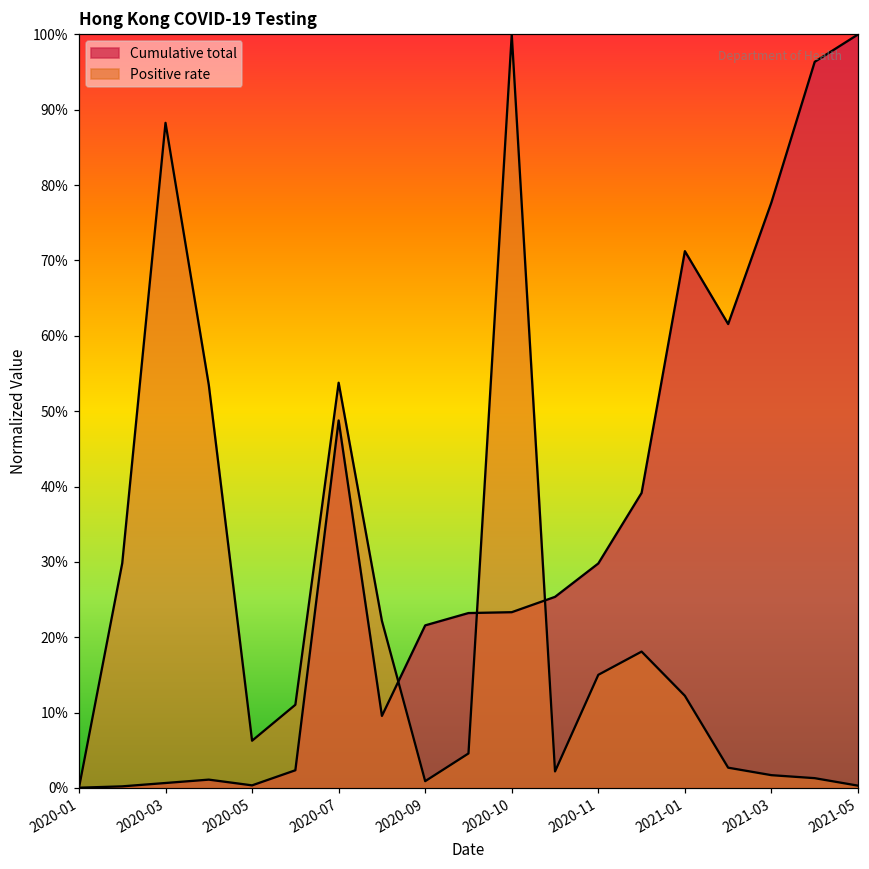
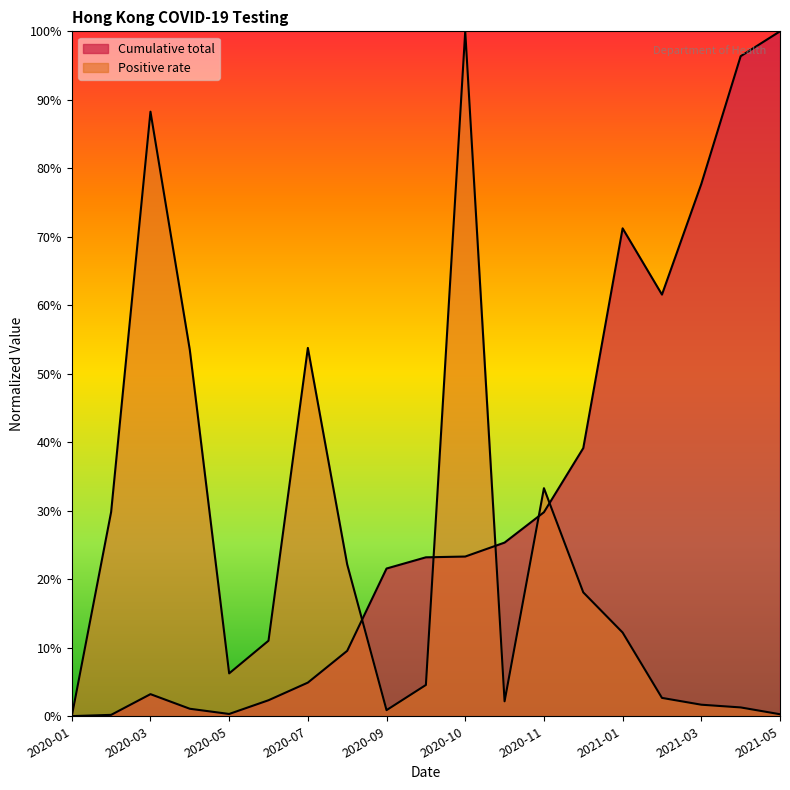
  {
    "Cumulative total": {
-     "2020-03": "1%",
+     "2020-03": "3%",
      "2020-05": "0%",
-     "2020-07": "49%",
+     "2020-07": "5%",
      "2020-09": "22%",
      "2020-10": "23%",
      "2020-11": "30%",
      "2021-01": "71%",
      "2021-03": "78%",
      "2021-05": "100%"
    },
    "Positive rate": {
      "2020-03": "88%",
      "2020-05": "6%",
      "2020-07": "54%",
      "2020-09": "1%",
      "2020-10": "100%",
-     "2020-11": "15%",
+     "2020-11": "33%",
      "2021-01": "12%",
      "2021-03": "2%",
      "2021-05": "0%"
    }
  }
